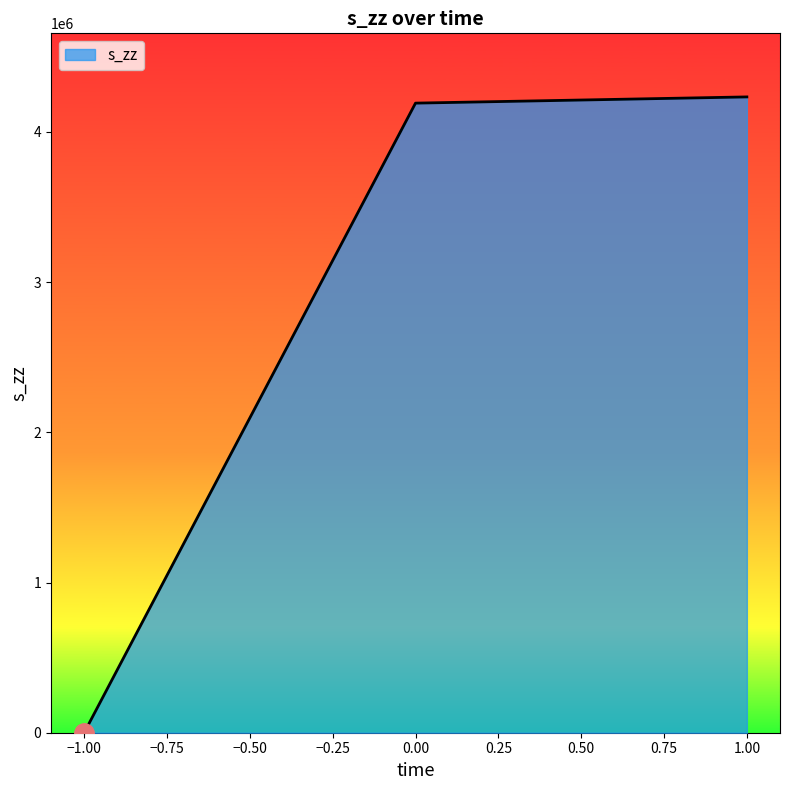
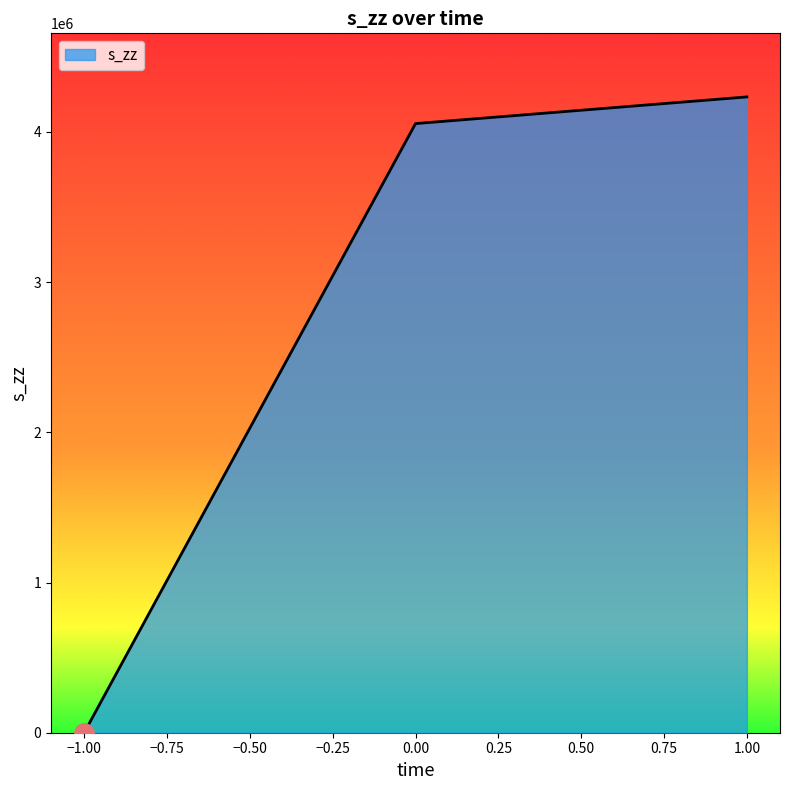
  {
    "s_zz": {
-     "0.00": 4190000,
+     "0.00": 4060000,
      "1.00": 4230000
    }
  }
